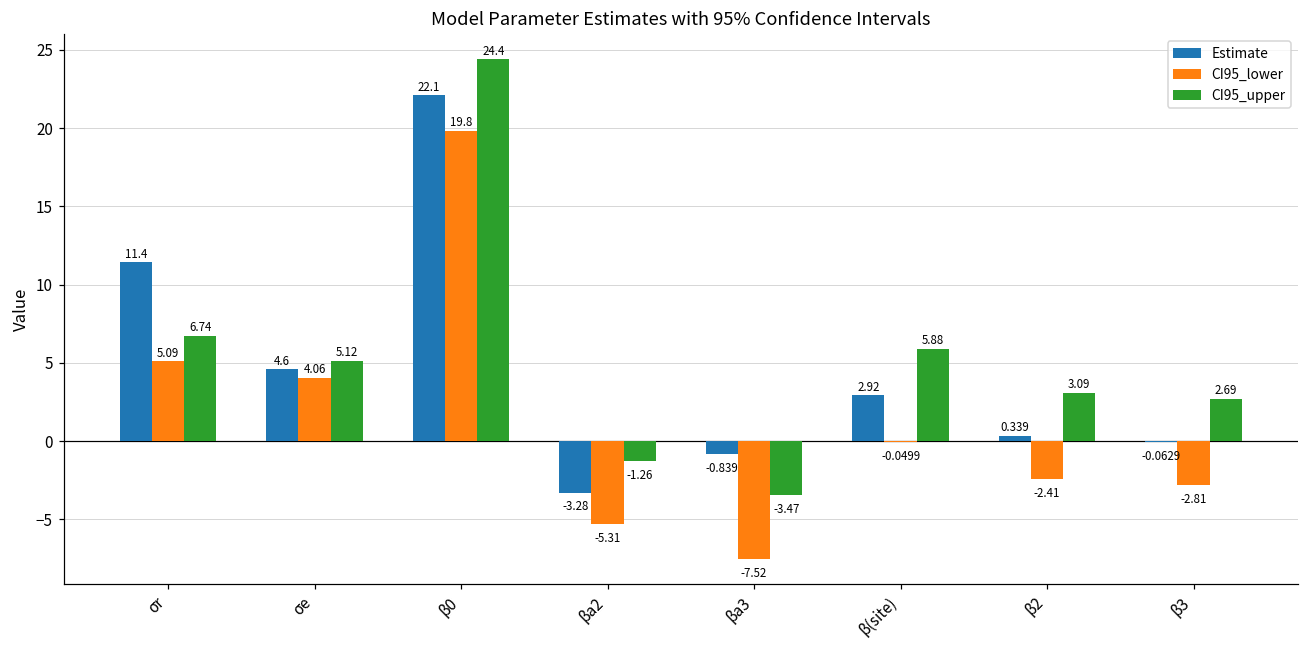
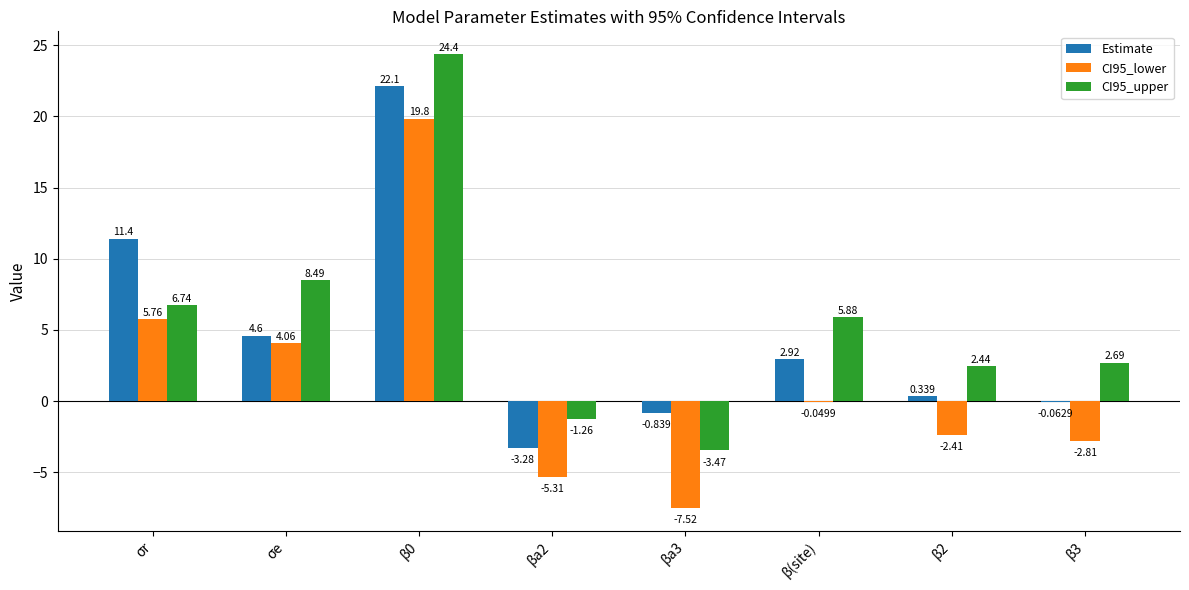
  {
    "Estimate": {
      "σr": 11.4,
      "σe": 4.6,
      "β0": 22.1,
      "βa2": -3.28,
      "βa3": -0.839,
      "β(site)": 2.92,
      "β2": 0.339,
      "β3": -0.0629
    },
    "CI95_lower": {
-     "σr": 5.09,
+     "σr": 5.76,
      "σe": 4.06,
      "β0": 19.8,
      "βa2": -5.31,
      "βa3": -7.52,
      "β(site)": -0.0499,
      "β2": -2.41,
      "β3": -2.81
    },
    "CI95_upper": {
      "σr": 6.74,
-     "σe": 5.12,
+     "σe": 8.49,
      "β0": 24.4,
      "βa2": -1.26,
      "βa3": -3.47,
      "β(site)": 5.88,
-     "β2": 3.09,
+     "β2": 2.44,
      "β3": 2.69
    }
  }
